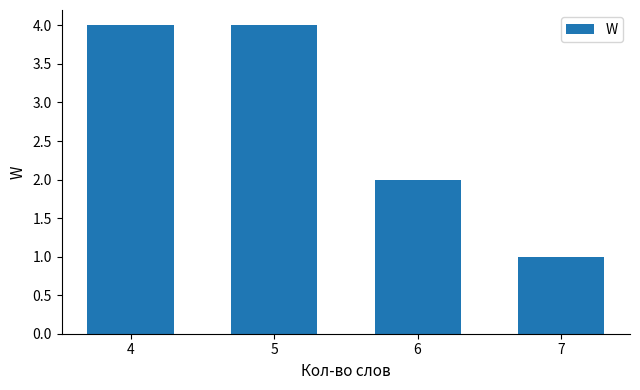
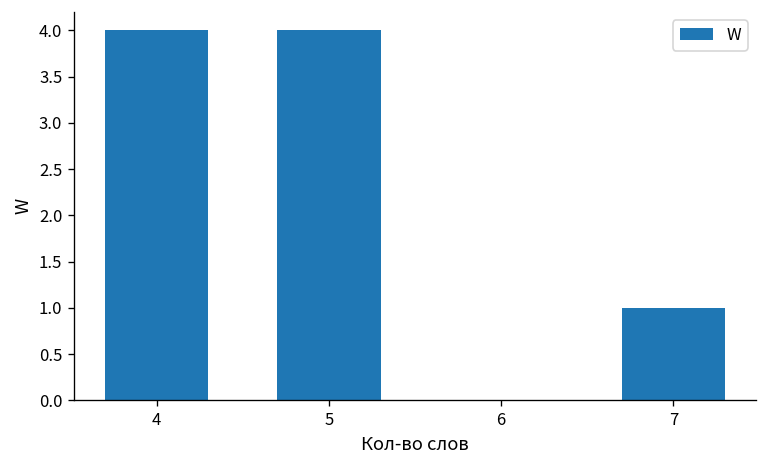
  {
    "4": 4,
    "5": 4,
-   "6": 2,
+   "6": 0,
    "7": 1
  }
